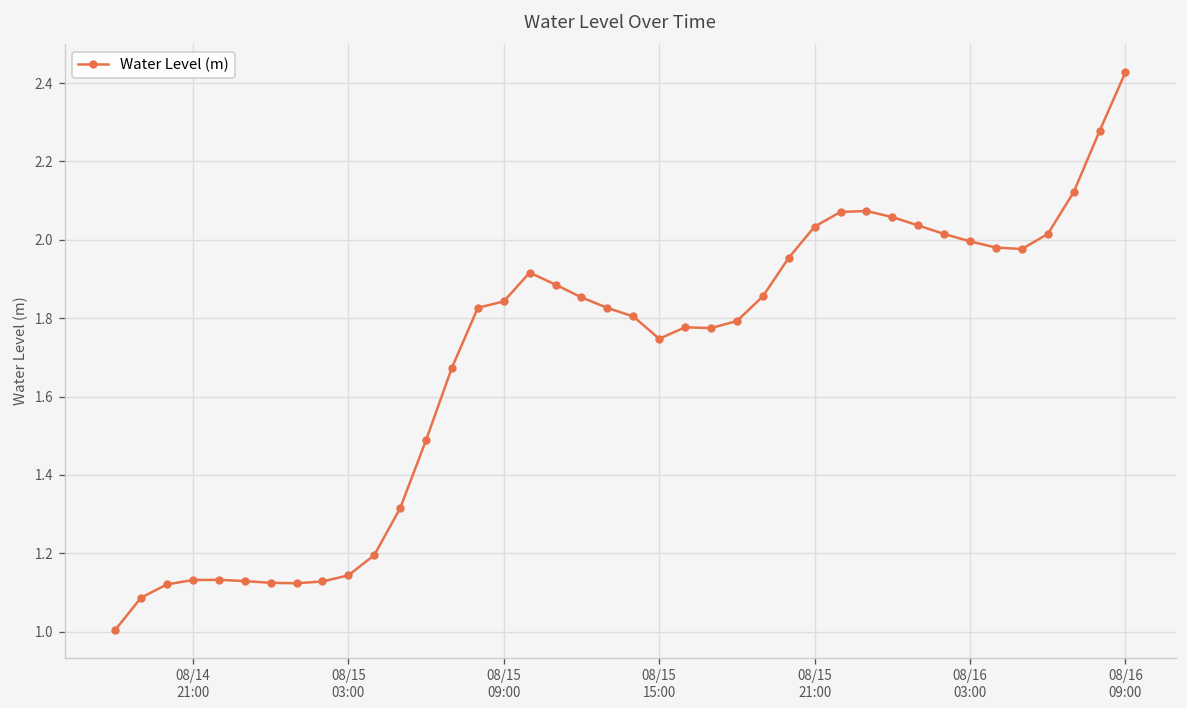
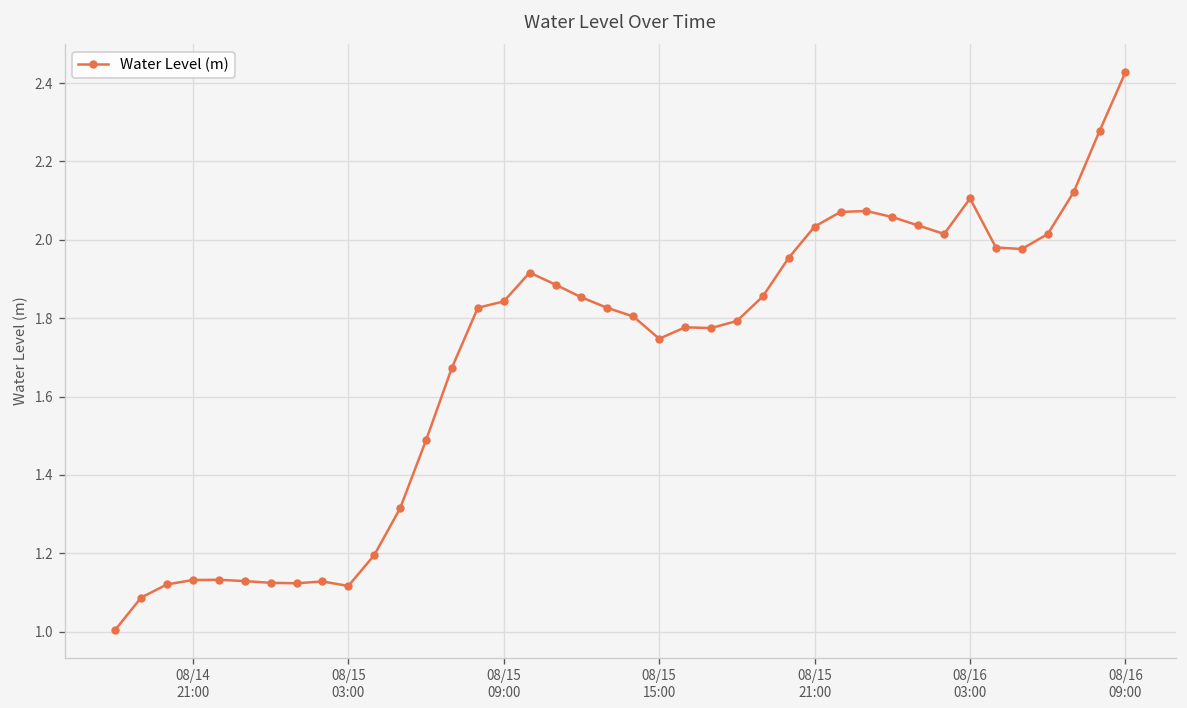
  {
    "08/14 21:00": 1.13,
-   "08/15 03:00": 1.14,
+   "08/15 03:00": 1.12,
    "08/15 09:00": 1.84,
    "08/15 15:00": 1.75,
    "08/15 21:00": 2.03,
-   "08/16 03:00": 2.00,
+   "08/16 03:00": 2.11,
    "08/16 09:00": 2.43
  }
